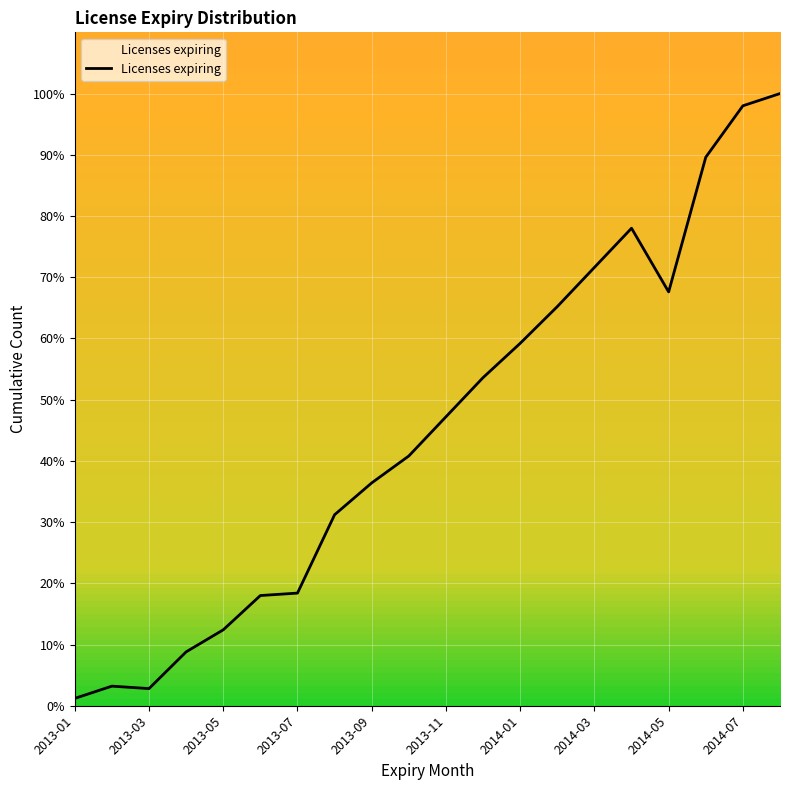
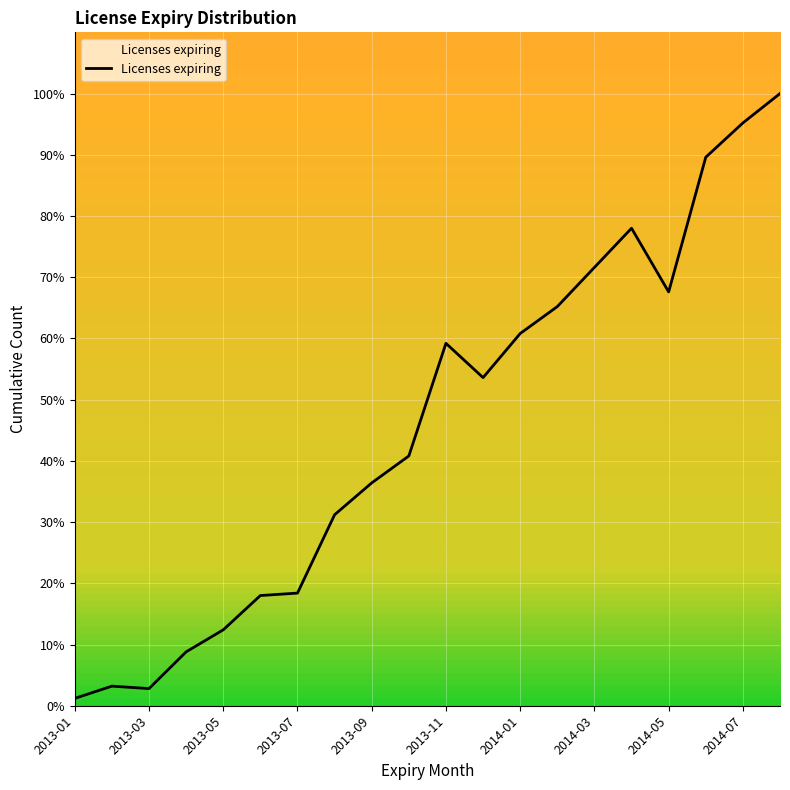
  {
    "2013-01": "1%",
    "2013-03": "3%",
    "2013-05": "12%",
    "2013-07": "18%",
    "2013-09": "36%",
-   "2013-11": "47%",
-   "2014-01": "59%",
+   "2013-11": "59%",
+   "2014-01": "61%",
    "2014-03": "72%",
    "2014-05": "68%",
-   "2014-07": "98%"
+   "2014-07": "95%"
  }
